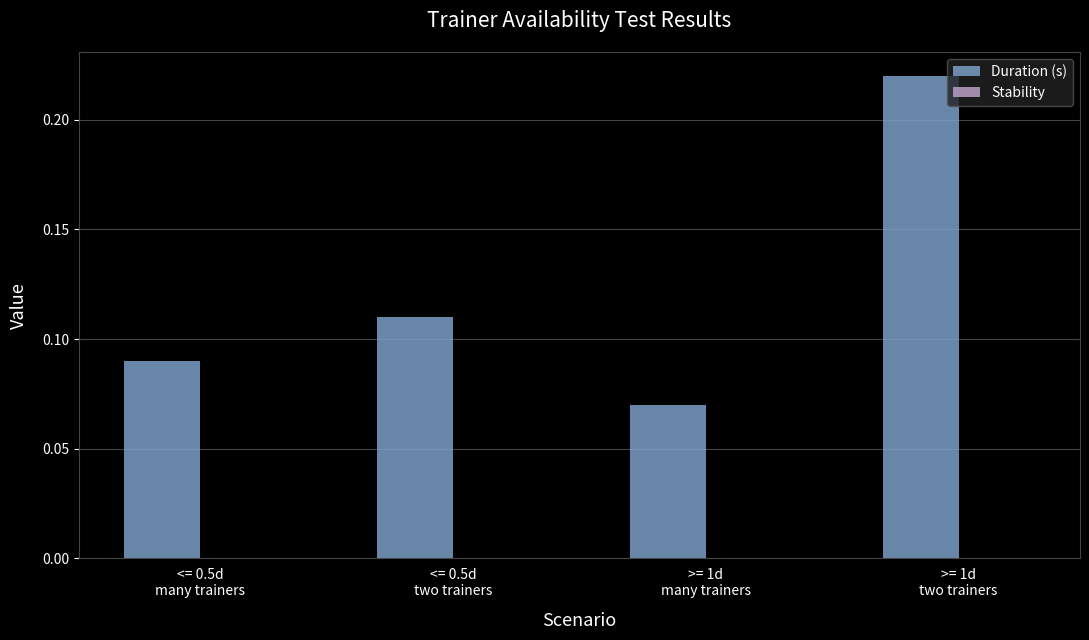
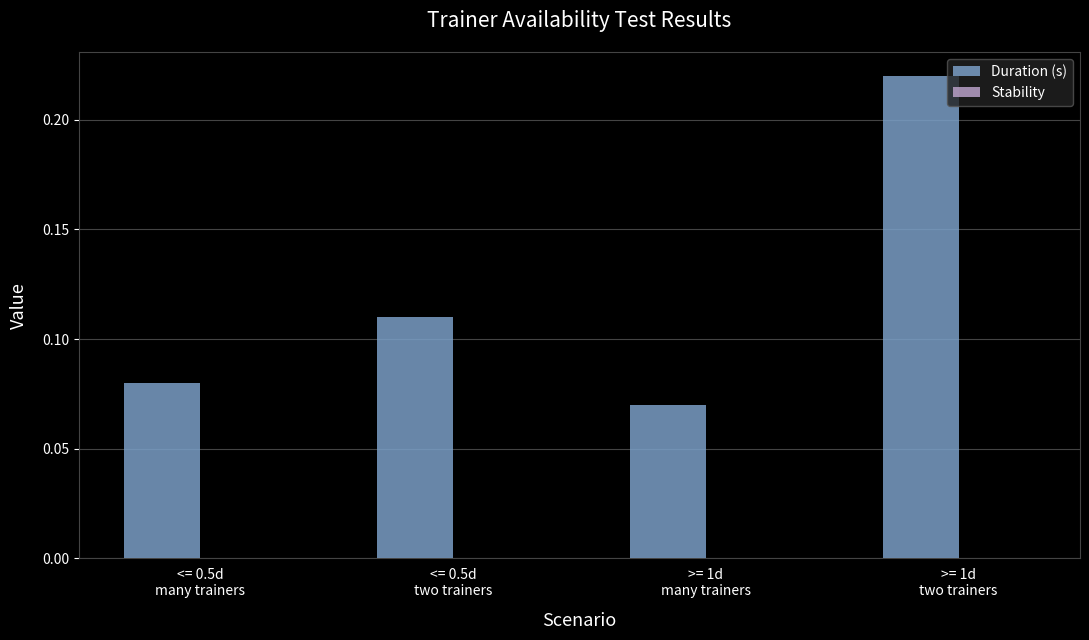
  {
    "Duration (s)": {
-     "<= 0.5d many trainers": 0.09,
+     "<= 0.5d many trainers": 0.08,
      "<= 0.5d two trainers": 0.11,
      ">= 1d many trainers": 0.07,
      ">= 1d two trainers": 0.22
    },
    "Stability": {
      "<= 0.5d many trainers": 0.00,
      "<= 0.5d two trainers": 0.00,
      ">= 1d many trainers": 0.00,
      ">= 1d two trainers": 0.00
    }
  }
